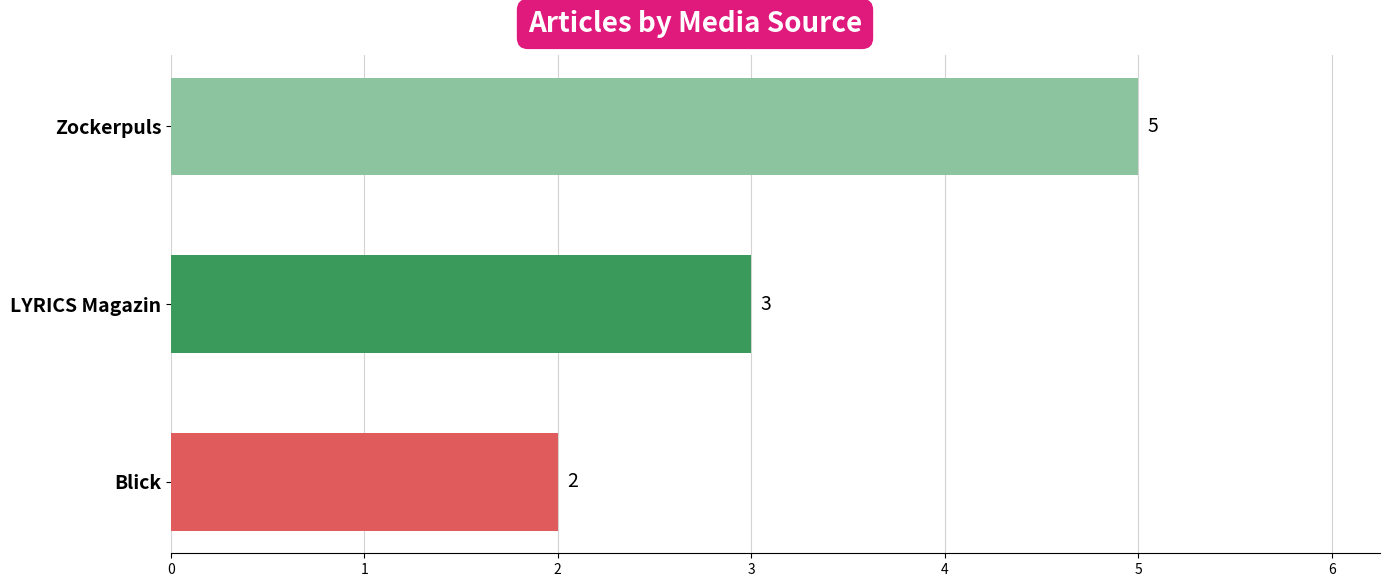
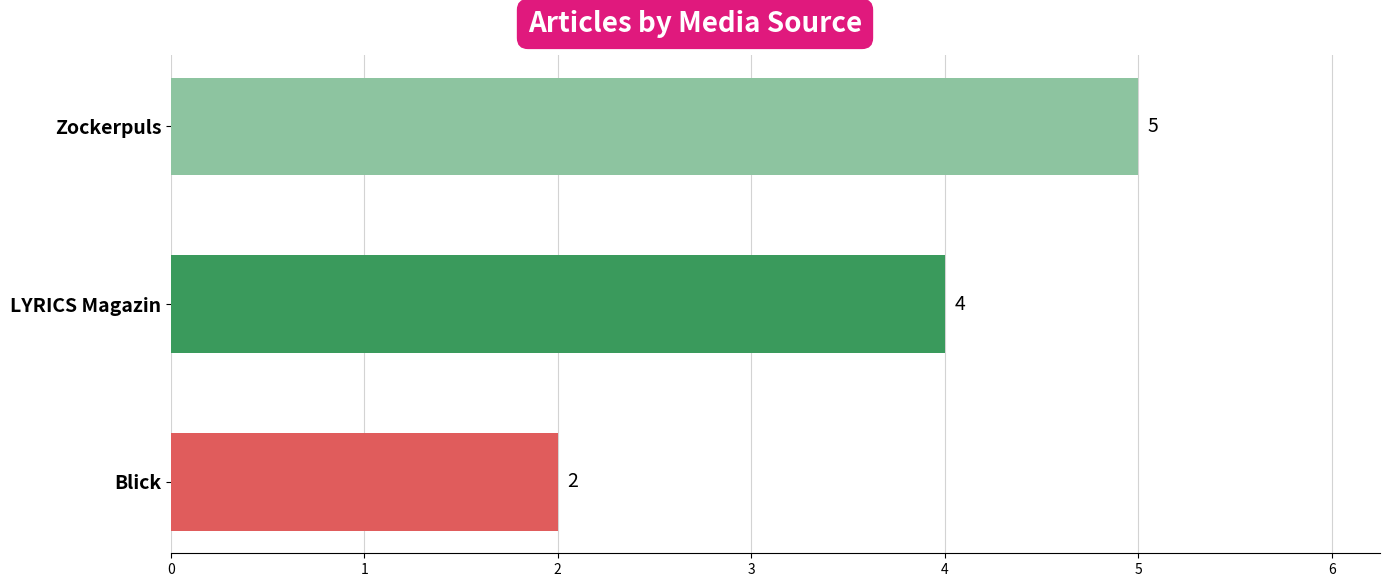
  {
    "Zockerpuls": 5,
-   "LYRICS Magazin": 3,
+   "LYRICS Magazin": 4,
    "Blick": 2
  }
